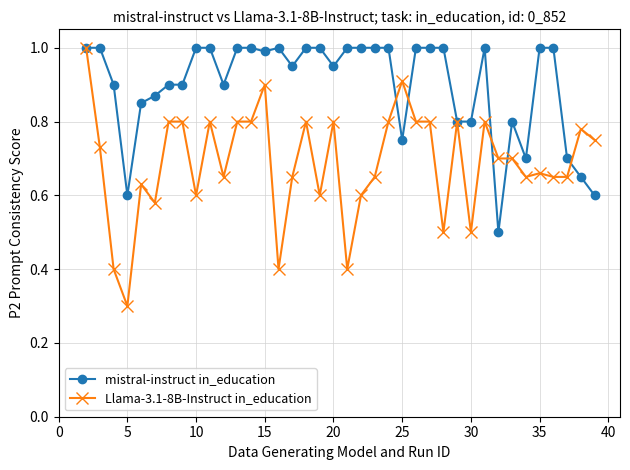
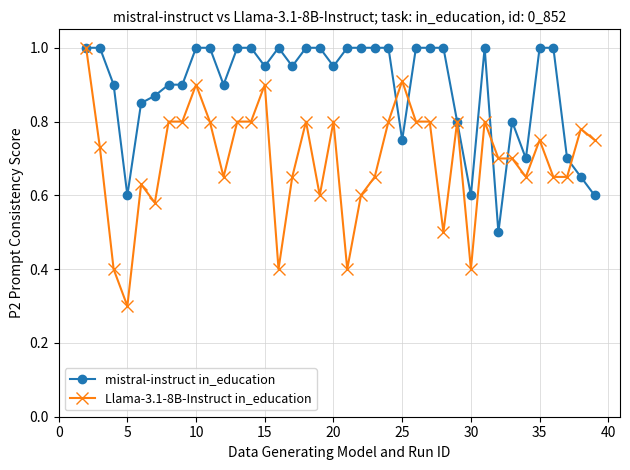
  {
    "mistral-instruct in_education": {
      "5": 0.60,
      "10": 1.00,
-     "15": 0.99,
+     "15": 0.95,
      "20": 0.95,
      "25": 0.75,
-     "30": 0.8,
+     "30": 0.6,
      "35": 1.00
    },
    "Llama-3.1-8B-Instruct in_education": {
      "5": 0.30,
-     "10": 0.6,
+     "10": 0.9,
      "15": 0.90,
      "20": 0.80,
      "25": 0.91,
-     "30": 0.5,
-     "35": 0.66
+     "30": 0.4,
+     "35": 0.75
    }
  }
